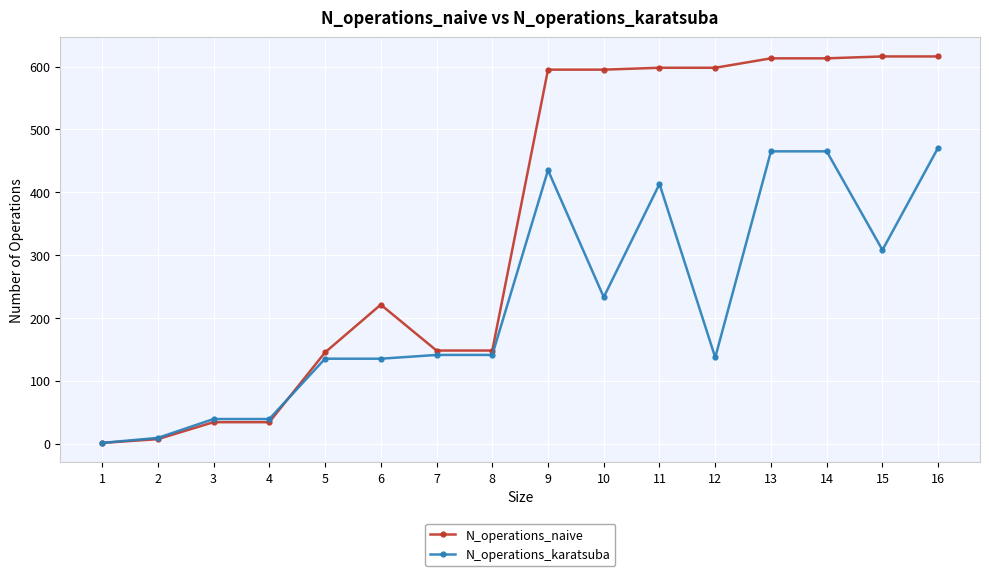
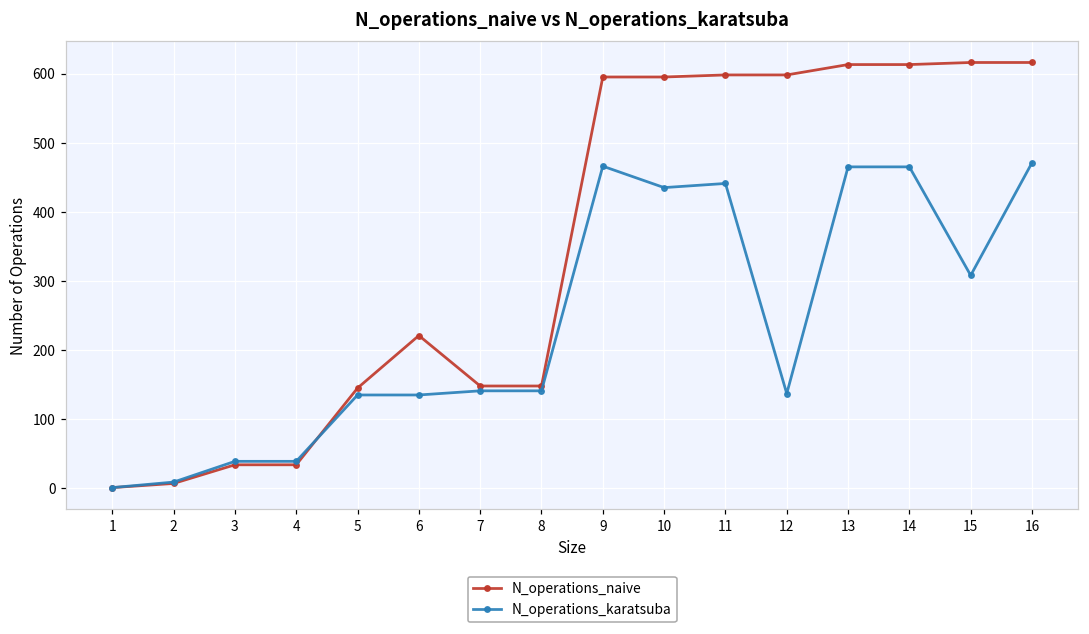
  {
    "N_operations_naive": {
      "3": 30,
      "4": 30,
      "5": 150,
      "6": 220,
      "7": 150,
      "8": 150,
      "9": 600,
      "10": 600,
      "11": 600,
      "12": 600,
      "13": 610,
      "14": 610,
      "15": 620,
      "16": 620
    },
    "N_operations_karatsuba": {
      "3": 40,
      "4": 40,
      "5": 140,
      "6": 140,
      "7": 140,
      "8": 140,
-     "9": 440,
-     "10": 230,
-     "11": 410,
+     "9": 470,
+     "10": 440,
+     "11": 440,
      "12": 140,
      "13": 470,
      "14": 470,
      "15": 310,
      "16": 470
    }
  }
